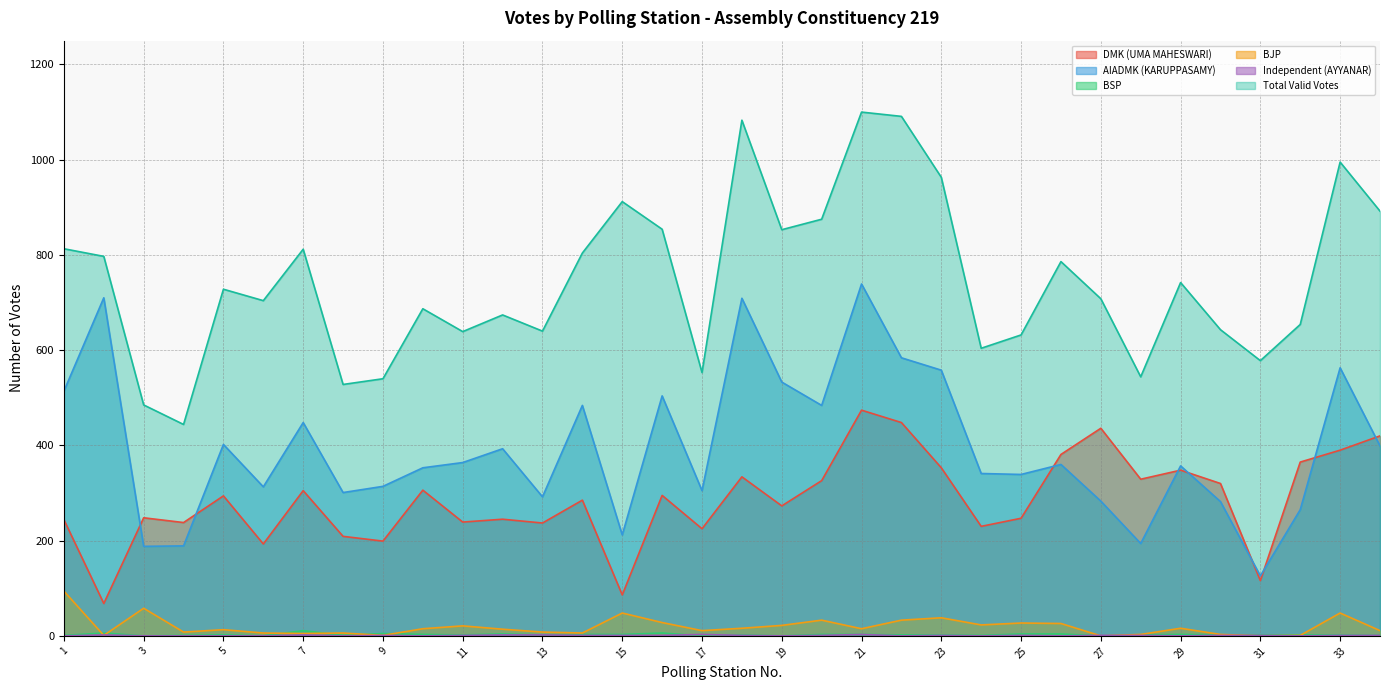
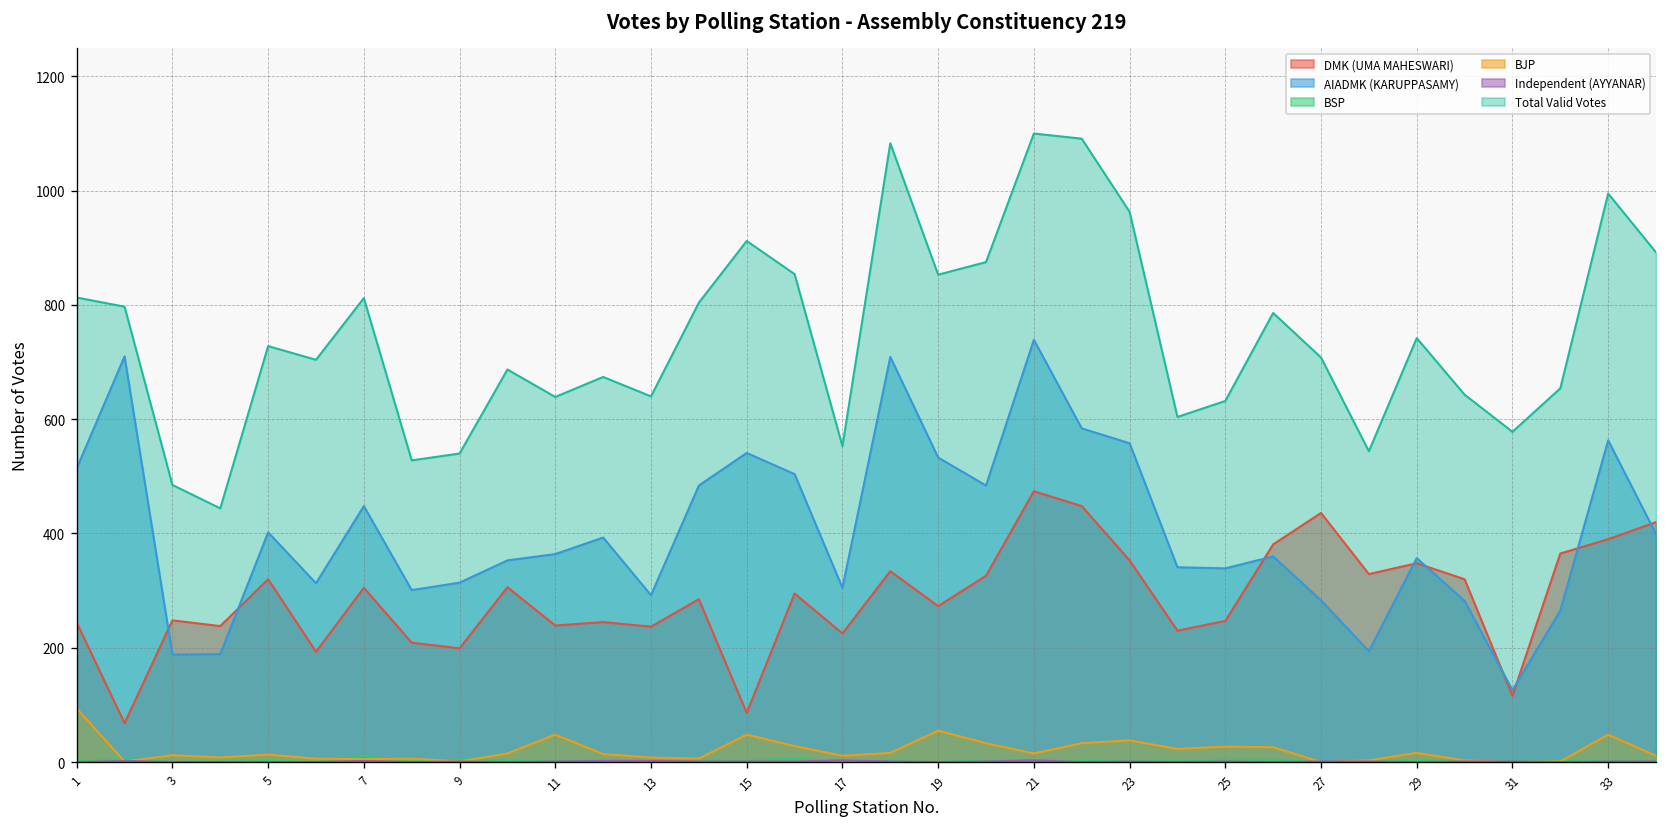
  {
    "DMK (UMA MAHESWARI)": {
      "1": 240,
      "3": 250,
-     "5": 290,
+     "5": 320,
      "7": 310,
      "9": 200,
      "11": 240,
      "13": 240,
      "15": 90,
      "17": 230,
      "19": 270,
      "21": 470,
      "23": 350,
      "25": 250,
      "27": 440,
      "29": 350,
      "31": 120,
      "33": 390
    },
    "AIADMK (KARUPPASAMY)": {
      "1": 510,
      "3": 190,
      "5": 400,
      "7": 450,
      "9": 310,
      "11": 360,
      "13": 290,
-     "15": 210,
+     "15": 540,
      "17": 310,
      "19": 530,
      "21": 740,
      "23": 560,
      "25": 340,
      "27": 280,
      "29": 360,
      "31": 130,
      "33": 560
    },
    "BJP": {
      "1": 90,
-     "3": 60,
+     "3": 10,
      "5": 10,
-     "11": 20,
+     "11": 50,
      "13": 10,
      "15": 50,
      "17": 10,
-     "19": 20,
+     "19": 60,
      "21": 20,
      "23": 40,
      "25": 30,
      "29": 20,
      "33": 50
    }
  }
